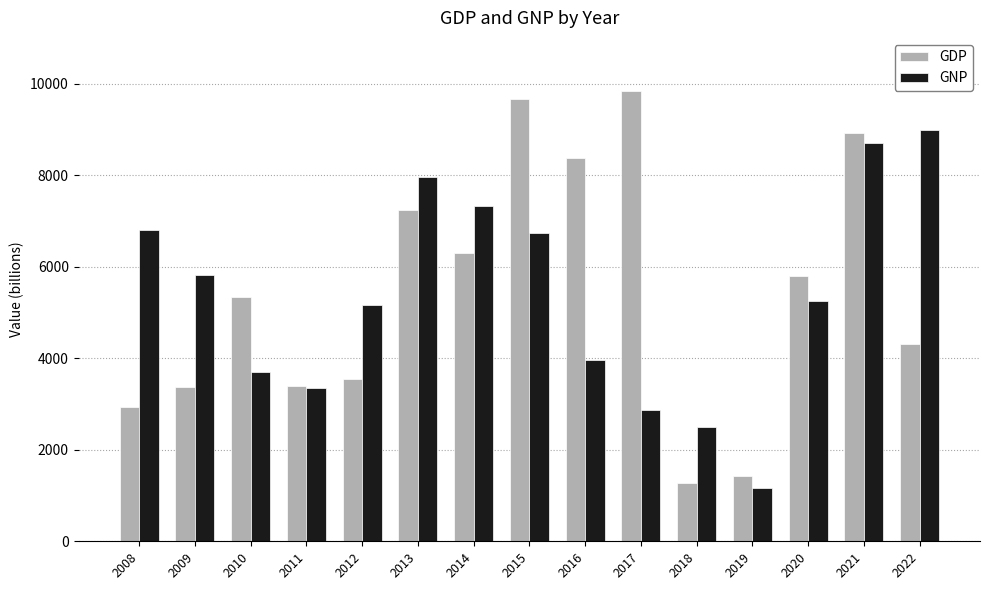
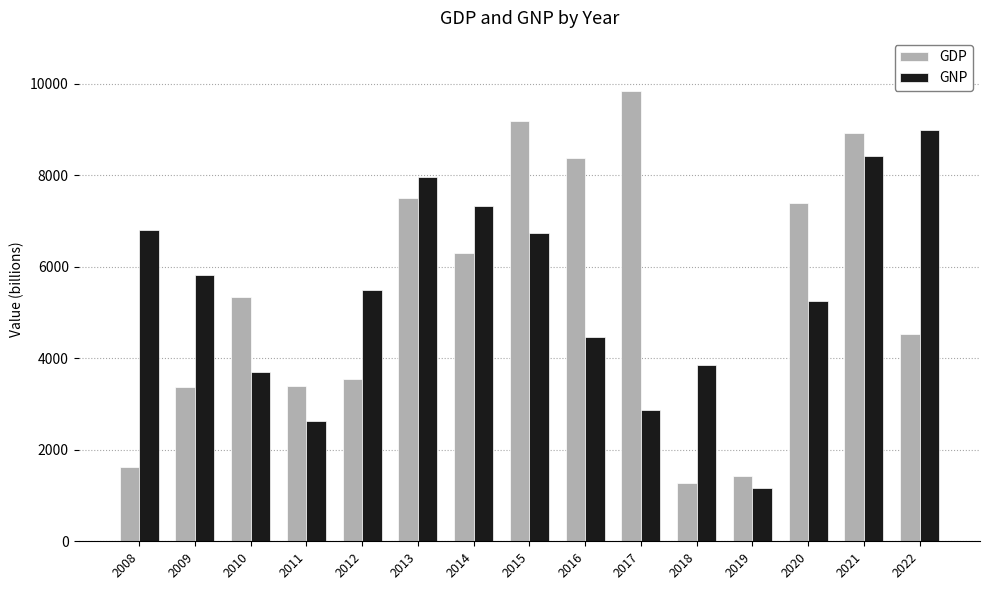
  {
    "GDP": {
-     "2008": 2900,
+     "2008": 1600,
      "2009": 3400,
      "2010": 5300,
      "2011": 3400,
      "2012": 3600,
-     "2013": 7200,
+     "2013": 7500,
      "2014": 6300,
-     "2015": 9700,
+     "2015": 9200,
      "2016": 8400,
      "2017": 9800,
      "2018": 1300,
      "2019": 1400,
-     "2020": 5800,
+     "2020": 7400,
      "2021": 8900,
-     "2022": 4300
+     "2022": 4500
    },
    "GNP": {
      "2008": 6800,
      "2009": 5800,
      "2010": 3700,
-     "2011": 3300,
-     "2012": 5200,
+     "2011": 2600,
+     "2012": 5500,
      "2013": 8000,
      "2014": 7300,
      "2015": 6700,
-     "2016": 4000,
+     "2016": 4500,
      "2017": 2900,
-     "2018": 2500,
+     "2018": 3900,
      "2019": 1200,
      "2020": 5300,
-     "2021": 8700,
+     "2021": 8400,
      "2022": 9000
    }
  }
